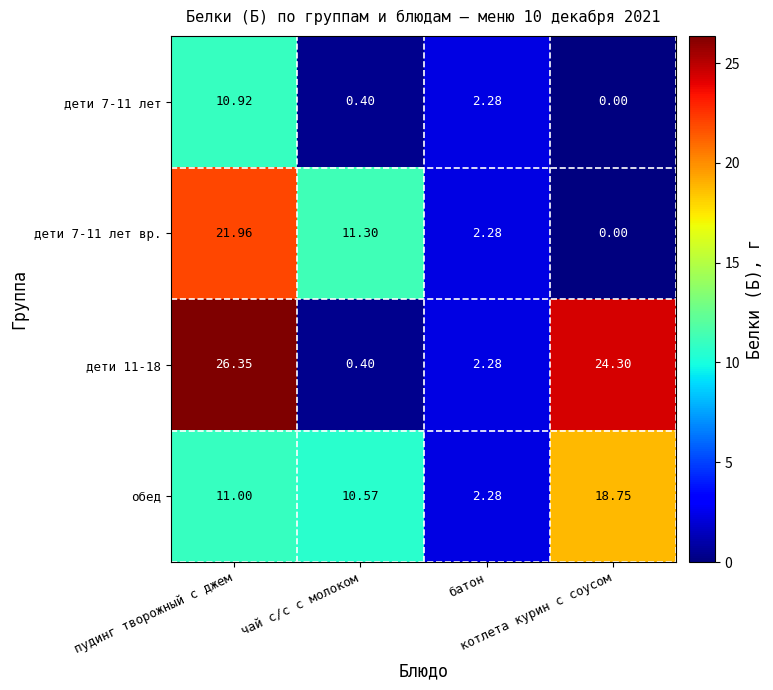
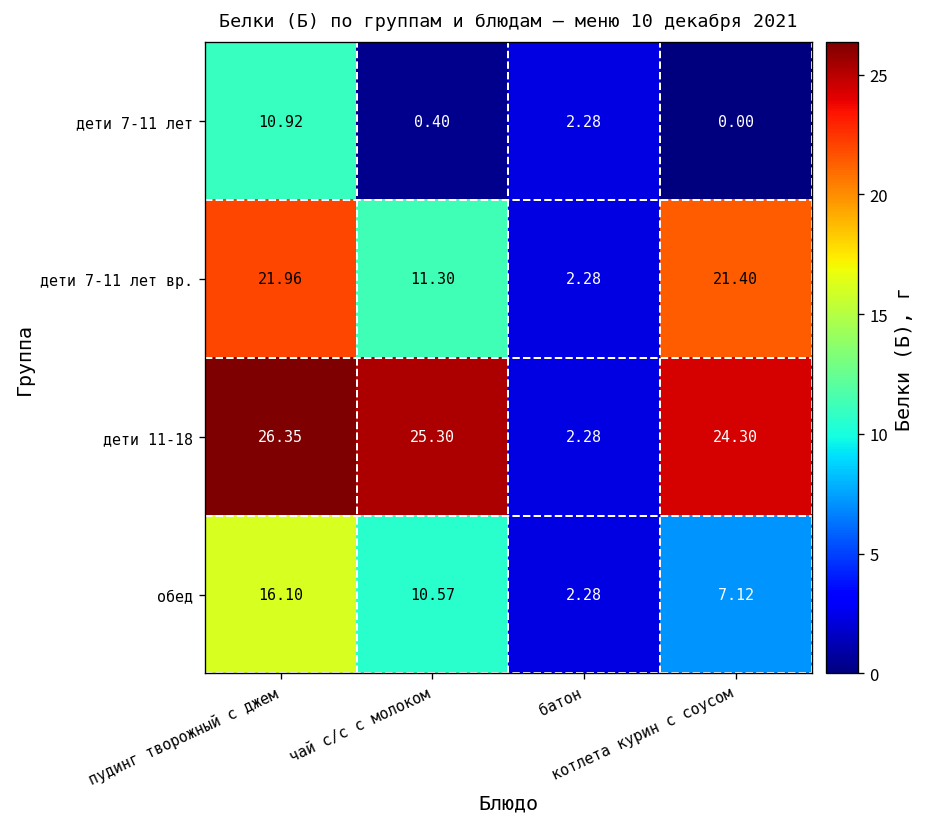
  {
    "дети 7-11 лет": {
      "пудинг творожный с джем": 10.92,
      "чай с/с с молоком": 0.40,
      "батон": 2.28,
      "котлета курин с соусом": 0.00
    },
    "дети 7-11 лет вр.": {
      "пудинг творожный с джем": 21.96,
      "чай с/с с молоком": 11.30,
      "батон": 2.28,
-     "котлета курин с соусом": 0.00
+     "котлета курин с соусом": 21.40
    },
    "дети 11-18": {
      "пудинг творожный с джем": 26.35,
-     "чай с/с с молоком": 0.40,
+     "чай с/с с молоком": 25.30,
      "батон": 2.28,
      "котлета курин с соусом": 24.30
    },
    "обед": {
-     "пудинг творожный с джем": 11.00,
+     "пудинг творожный с джем": 16.10,
      "чай с/с с молоком": 10.57,
      "батон": 2.28,
-     "котлета курин с соусом": 18.75
+     "котлета курин с соусом": 7.12
    }
  }
